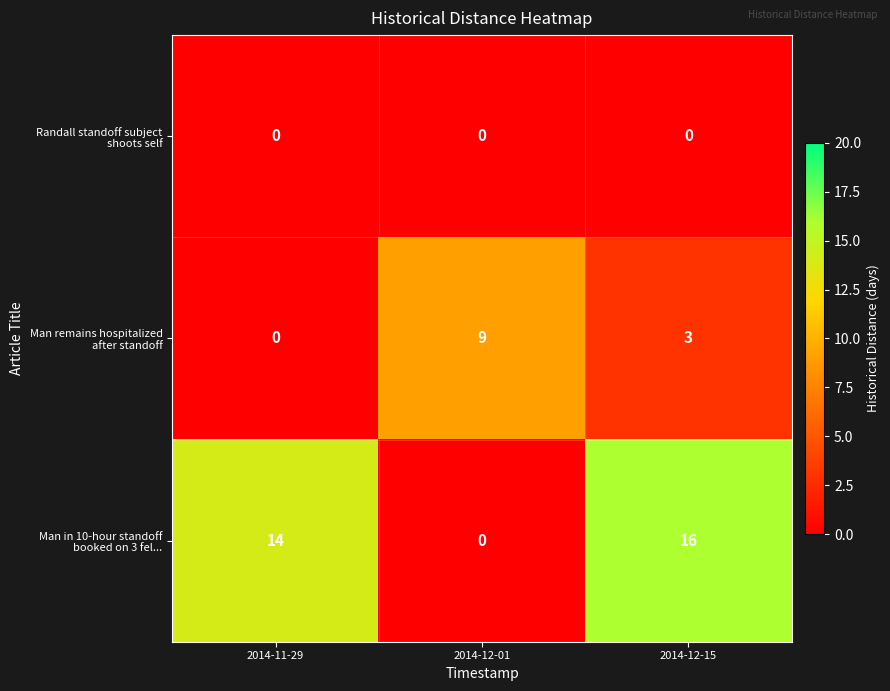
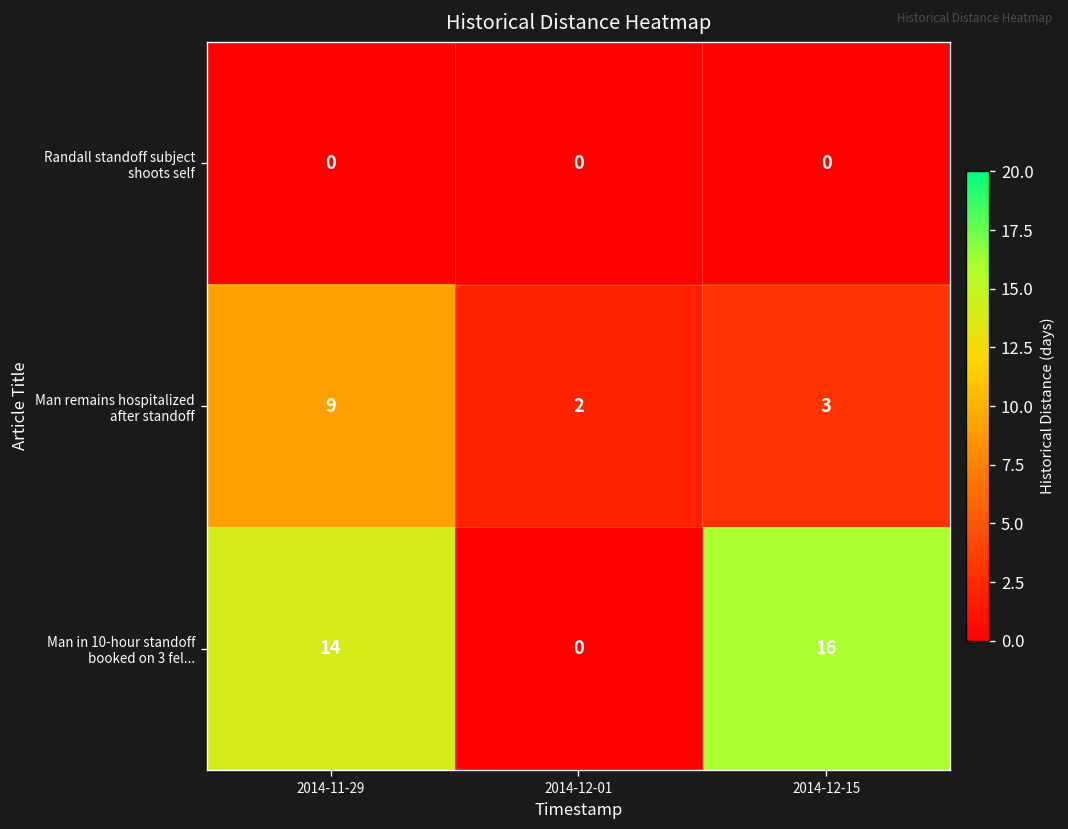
  {
    "Randall standoff subject shoots self": {
      "2014-11-29": 0,
      "2014-12-01": 0,
      "2014-12-15": 0
    },
    "Man remains hospitalized after standoff": {
-     "2014-11-29": 0,
-     "2014-12-01": 9,
+     "2014-11-29": 9,
+     "2014-12-01": 2,
      "2014-12-15": 3
    },
    "Man in 10-hour standoff booked on 3 fel...": {
      "2014-11-29": 14,
      "2014-12-01": 0,
      "2014-12-15": 16
    }
  }
